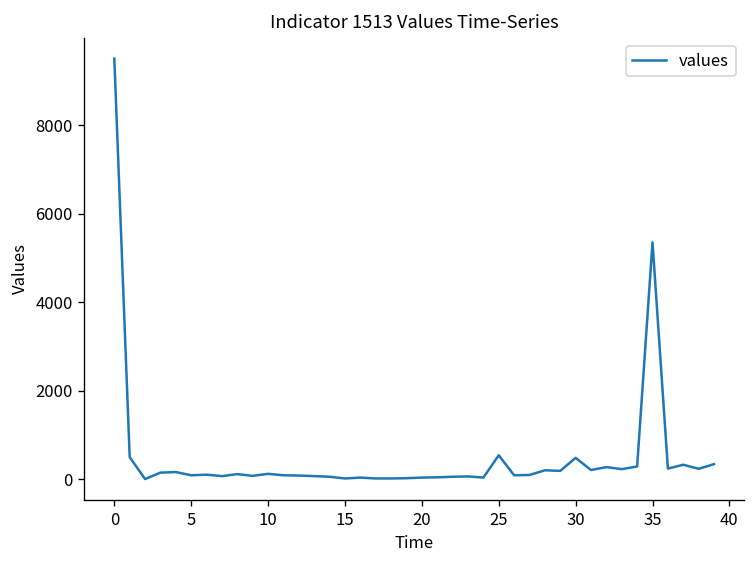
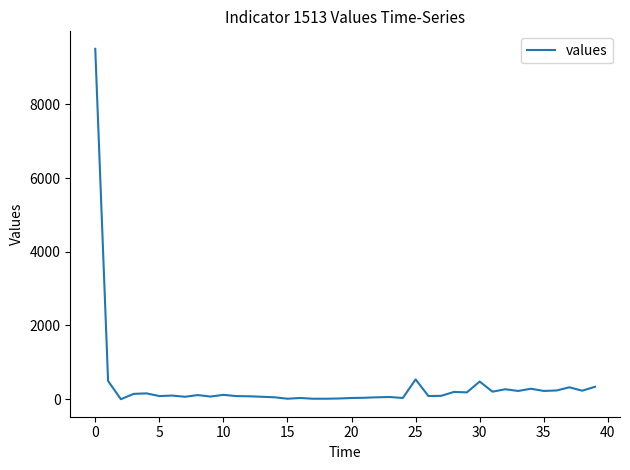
  {
    "0": 9500,
    "5": 100,
    "10": 100,
    "15": 0,
    "20": 0,
    "25": 500,
    "30": 500,
-   "35": 5400
+   "35": 200
  }
